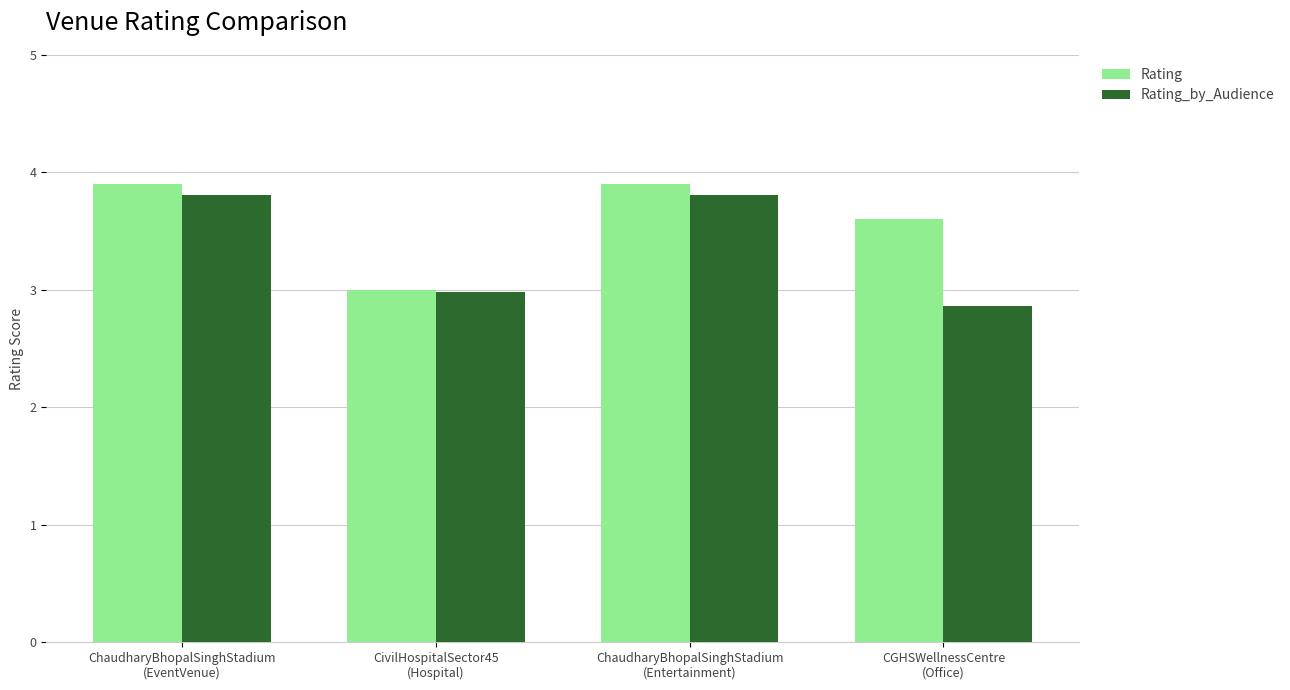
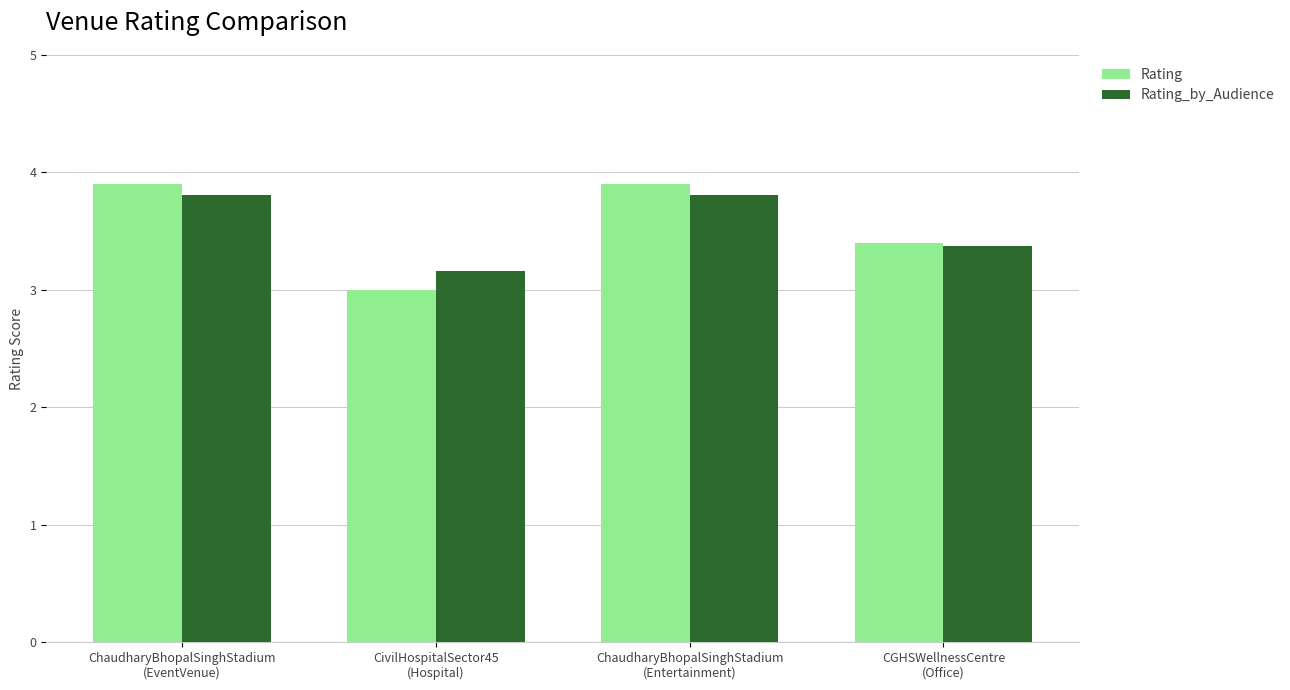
  {
    "Rating": {
      "ChaudharyBhopalSinghStadium (EventVenue)": 3.9,
      "CivilHospitalSector45 (Hospital)": 3.0,
      "ChaudharyBhopalSinghStadium (Entertainment)": 3.9,
-     "CGHSWellnessCentre (Office)": 3.6
+     "CGHSWellnessCentre (Office)": 3.4
    },
    "Rating_by_Audience": {
      "ChaudharyBhopalSinghStadium (EventVenue)": 3.81,
-     "CivilHospitalSector45 (Hospital)": 2.98,
+     "CivilHospitalSector45 (Hospital)": 3.16,
      "ChaudharyBhopalSinghStadium (Entertainment)": 3.81,
-     "CGHSWellnessCentre (Office)": 2.86
+     "CGHSWellnessCentre (Office)": 3.38
    }
  }
